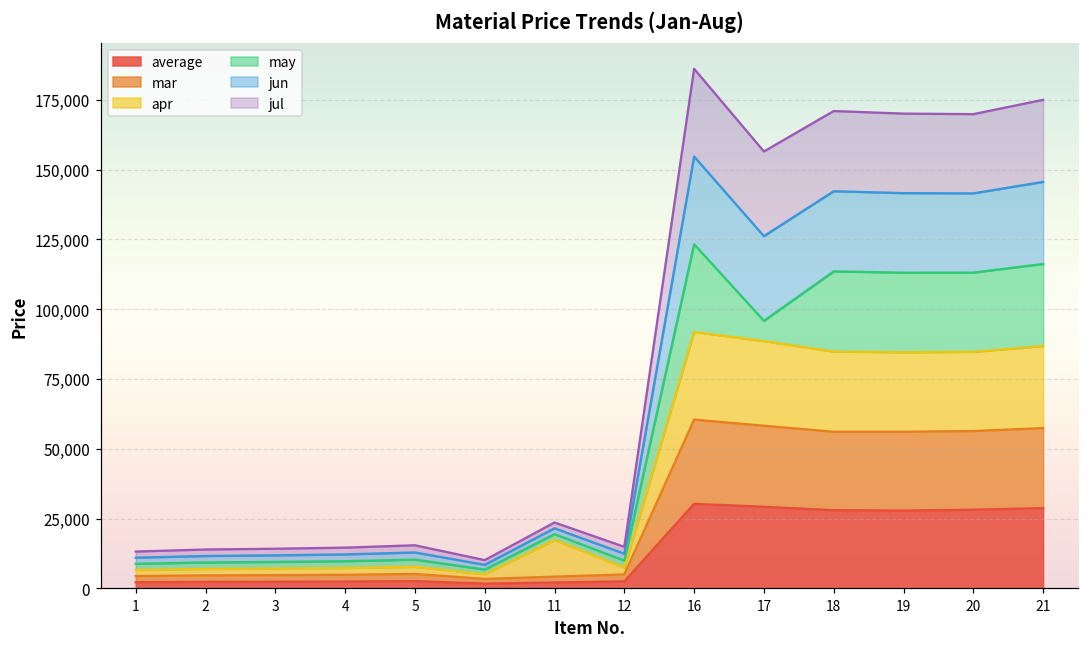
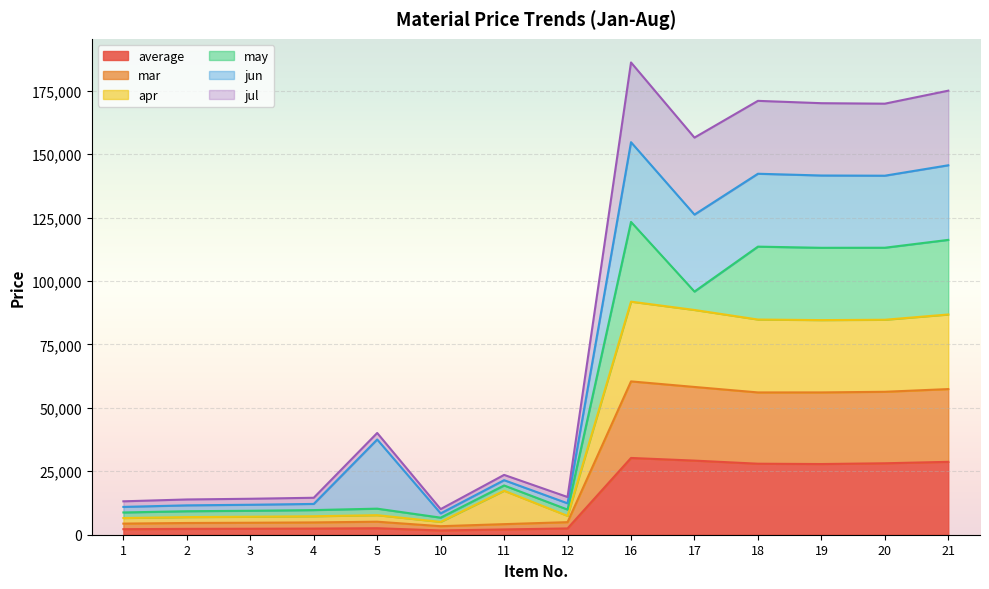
  {
    "apr": {
      "1": "2,000",
      "2": "2,000",
      "3": "2,000",
      "4": "2,000",
      "5": "3,000",
      "10": "2,000",
      "11": "13,000",
      "12": "2,000",
      "16": "31,000",
      "17": "30,000",
      "18": "29,000",
      "19": "28,000",
      "20": "28,000",
      "21": "29,000"
    },
    "may": {
      "1": "2,000",
      "2": "2,000",
      "3": "2,000",
      "4": "2,000",
      "5": "3,000",
      "10": "2,000",
      "11": "2,000",
      "12": "2,000",
      "16": "31,000",
      "17": "7,000",
      "18": "29,000",
      "19": "28,000",
      "20": "28,000",
      "21": "29,000"
    },
    "jun": {
      "1": "2,000",
      "2": "2,000",
      "3": "2,000",
      "4": "2,000",
-     "5": "3,000",
+     "5": "27,000",
      "10": "2,000",
      "11": "2,000",
      "12": "2,000",
      "16": "31,000",
      "17": "30,000",
      "18": "29,000",
      "19": "28,000",
      "20": "28,000",
      "21": "29,000"
    },
    "jul": {
      "1": "2,000",
      "2": "2,000",
      "3": "2,000",
      "4": "2,000",
      "5": "3,000",
      "10": "2,000",
      "11": "2,000",
      "12": "2,000",
      "16": "31,000",
      "17": "30,000",
      "18": "29,000",
      "19": "28,000",
      "20": "28,000",
      "21": "29,000"
    }
  }
